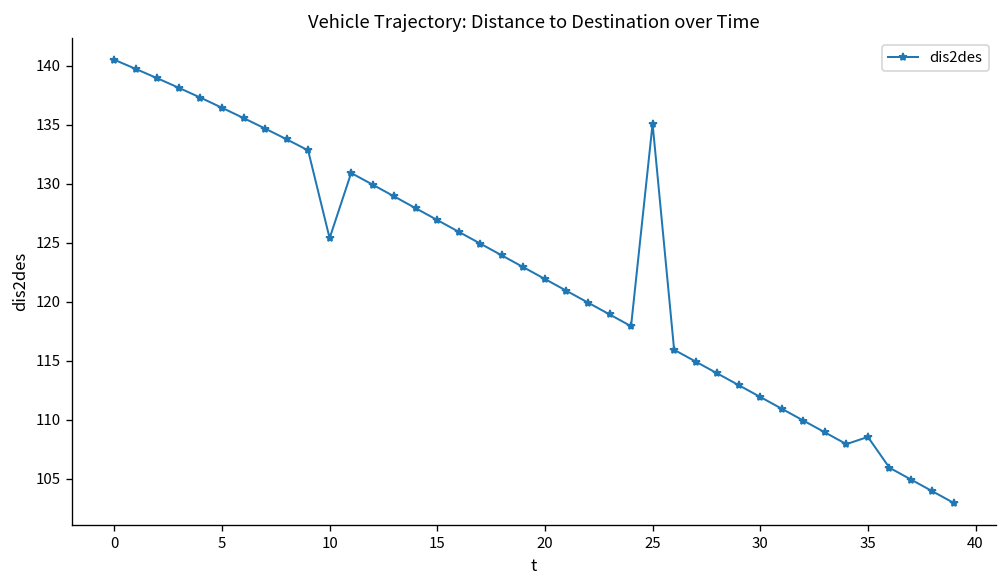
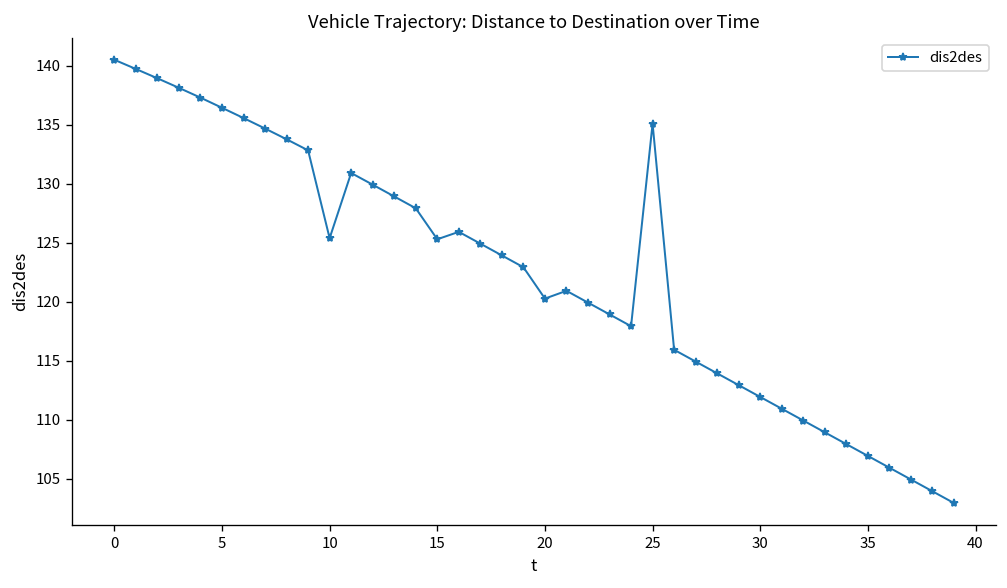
  {
    "0": 141,
    "5": 136,
    "10": 125,
-   "15": 127,
-   "20": 122,
+   "15": 125,
+   "20": 120,
    "25": 135,
    "30": 112,
-   "35": 109
+   "35": 107
  }
